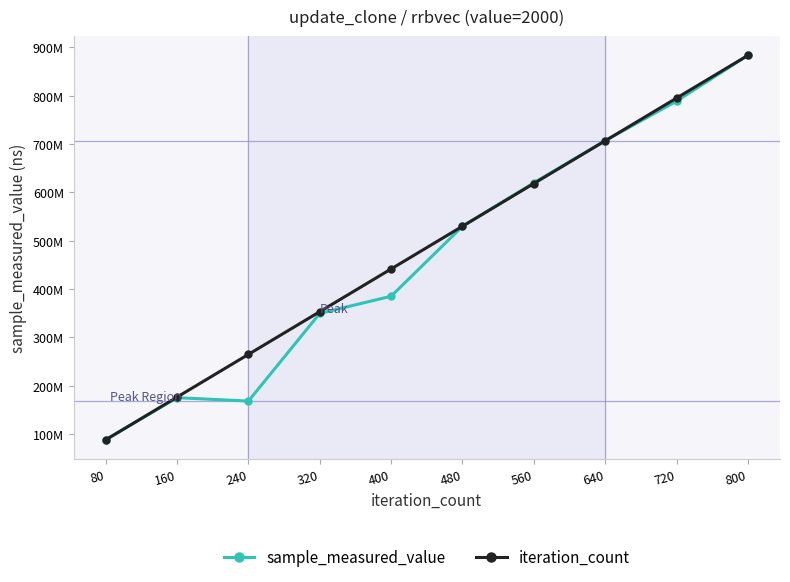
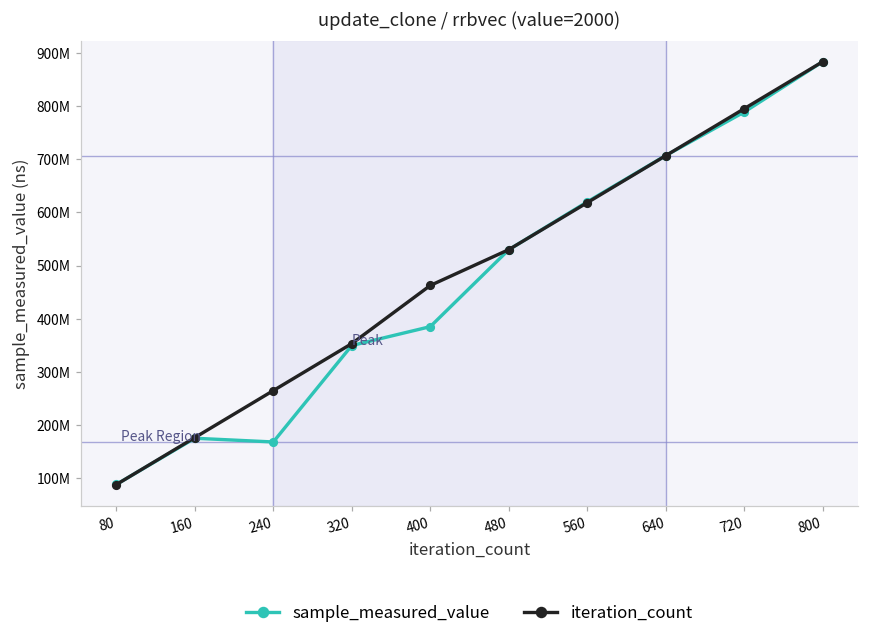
  {
    "sample_measured_value": {
      "240": 170000000,
      "400": 390000000,
      "720": 790000000
    },
    "iteration_count": {
      "240": 270000000,
-     "400": 440000000,
+     "400": 460000000,
      "720": 800000000
    }
  }
